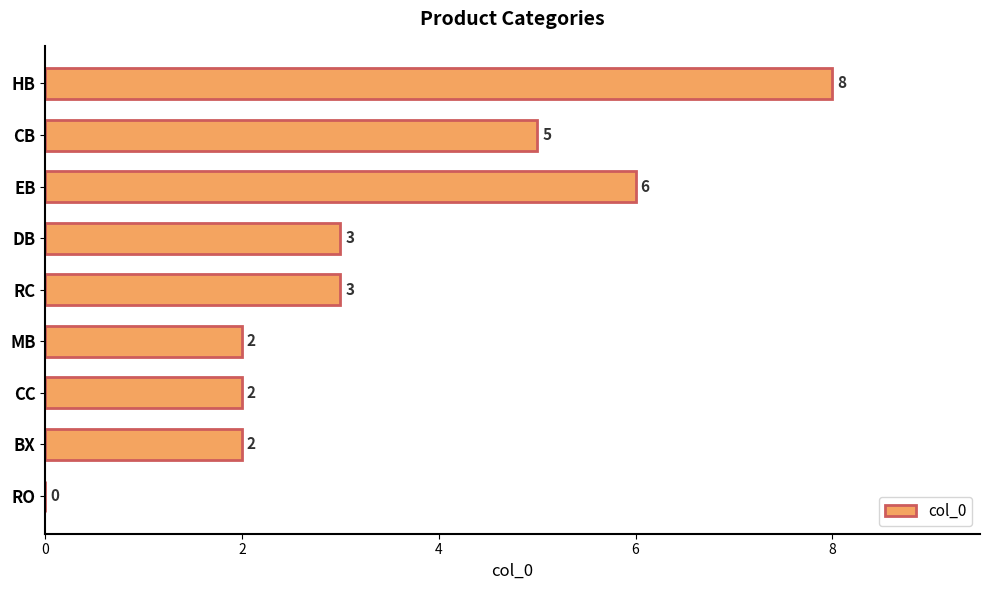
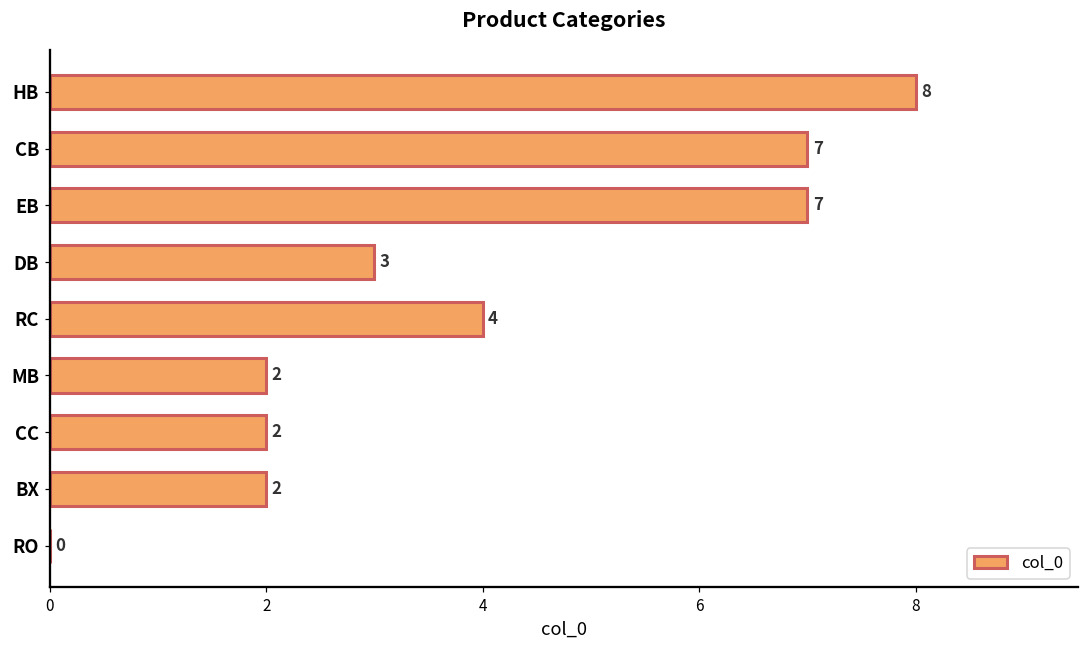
  {
    "HB": 8,
-   "CB": 5,
-   "EB": 6,
+   "CB": 7,
+   "EB": 7,
    "DB": 3,
-   "RC": 3,
+   "RC": 4,
    "MB": 2,
    "CC": 2,
    "BX": 2,
    "RO": 0
  }
